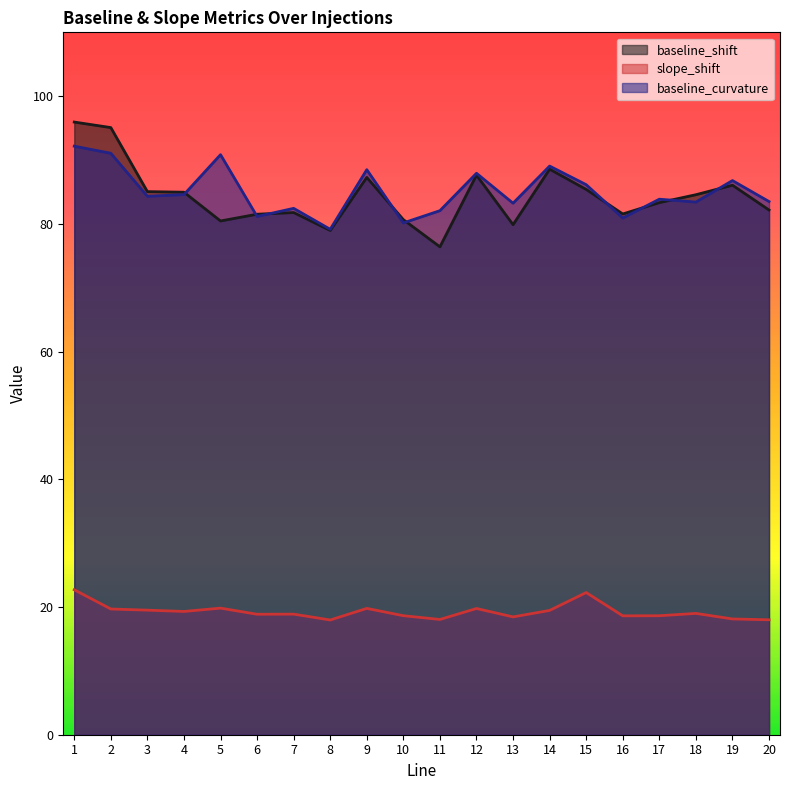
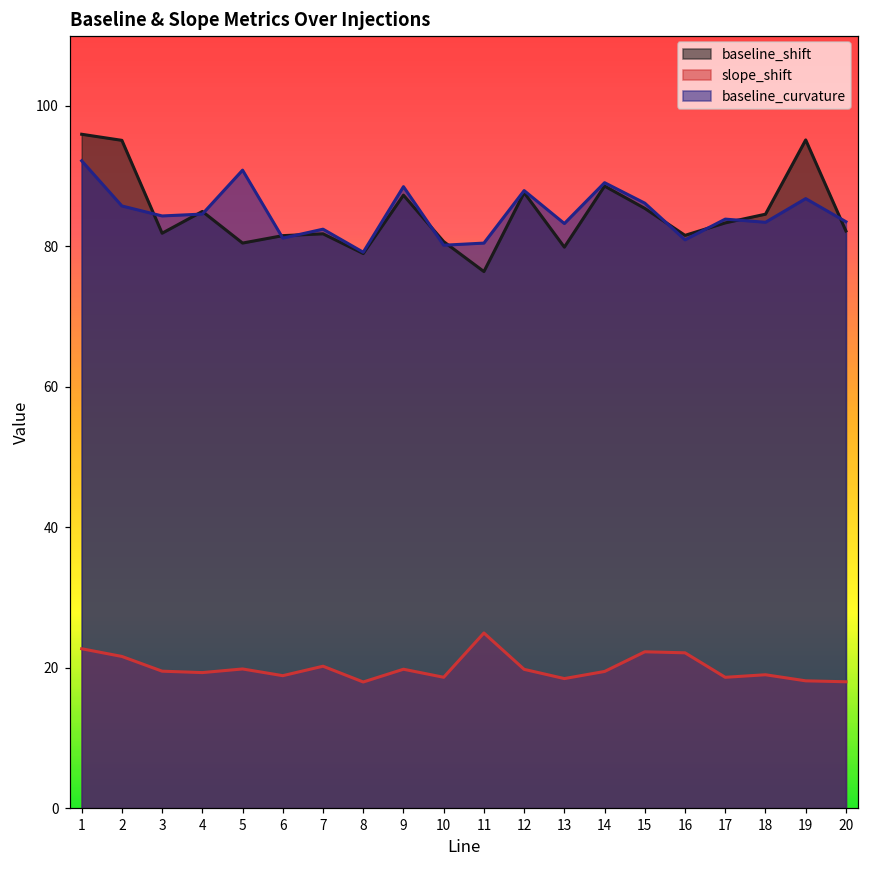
  {
    "baseline_shift": {
      "1": 96,
      "2": 95,
-     "3": 85,
+     "3": 82,
      "5": 80,
      "7": 82,
      "9": 87,
      "10": 81,
      "11": 76,
      "13": 80,
      "14": 89,
      "15": 85,
      "16": 82,
      "17": 83,
      "18": 85,
-     "19": 86,
+     "19": 95,
      "20": 82
    },
    "slope_shift": {
      "1": 23,
-     "2": 20,
+     "2": 22,
      "3": 20,
      "4": 19,
      "5": 20,
      "6": 19,
-     "7": 19,
+     "7": 20,
      "8": 18,
      "9": 20,
      "10": 19,
-     "11": 18,
+     "11": 25,
      "12": 20,
      "13": 18,
      "14": 19,
      "15": 22,
-     "16": 19,
+     "16": 22,
      "17": 19,
      "18": 19,
      "19": 18,
      "20": 18
    },
    "baseline_curvature": {
      "1": 92,
-     "2": 91,
+     "2": 86,
      "3": 84,
      "5": 91,
      "7": 82,
      "9": 88,
      "10": 80,
-     "11": 82,
+     "11": 80,
      "13": 83,
      "14": 89,
      "15": 86,
      "16": 81,
      "17": 84,
      "18": 83,
      "19": 87,
      "20": 83
    }
  }
